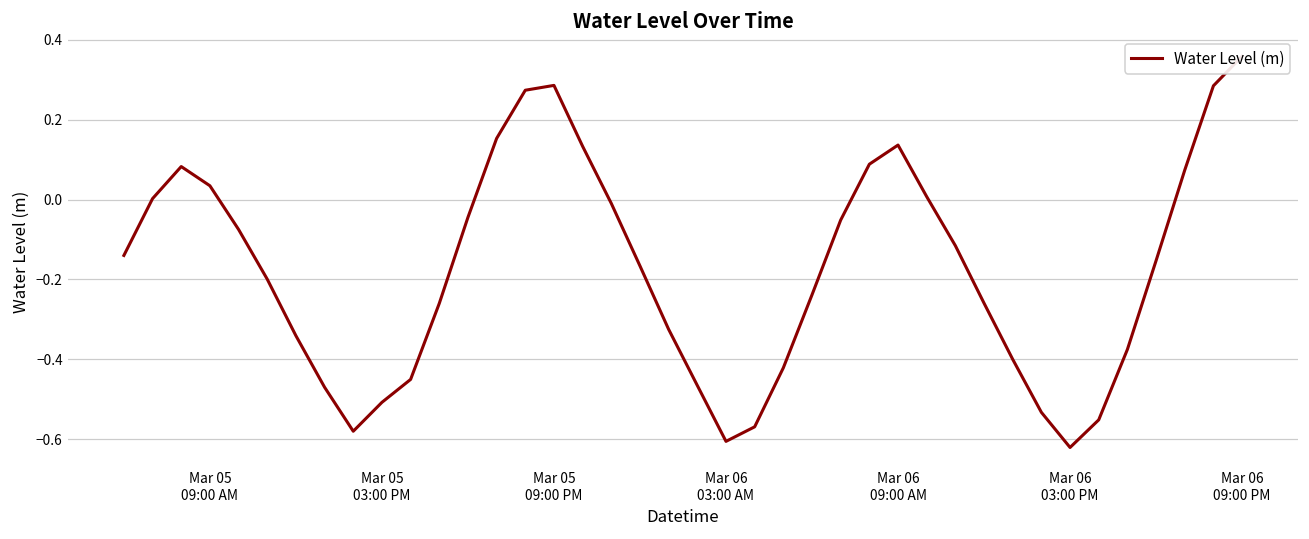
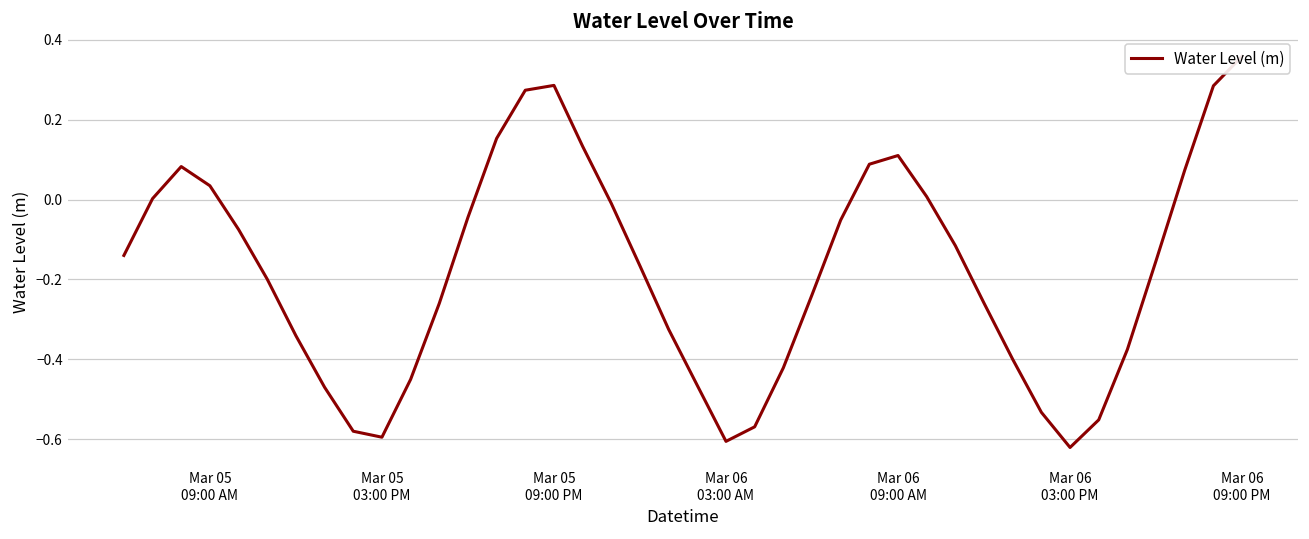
  {
    "Mar 05 09:00 AM": 0.03,
-   "Mar 05 03:00 PM": -0.51,
+   "Mar 05 03:00 PM": -0.60,
    "Mar 05 09:00 PM": 0.29,
    "Mar 06 03:00 AM": -0.61,
-   "Mar 06 09:00 AM": 0.14,
+   "Mar 06 09:00 AM": 0.11,
    "Mar 06 03:00 PM": -0.62
  }
